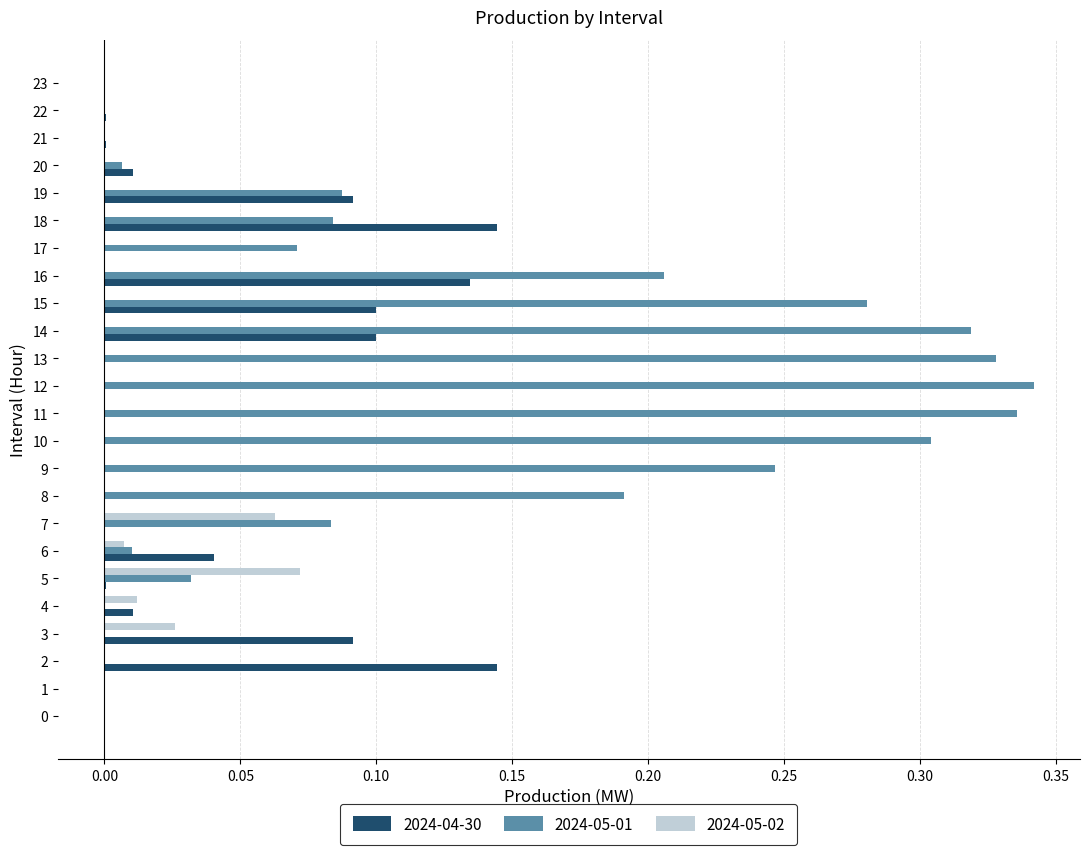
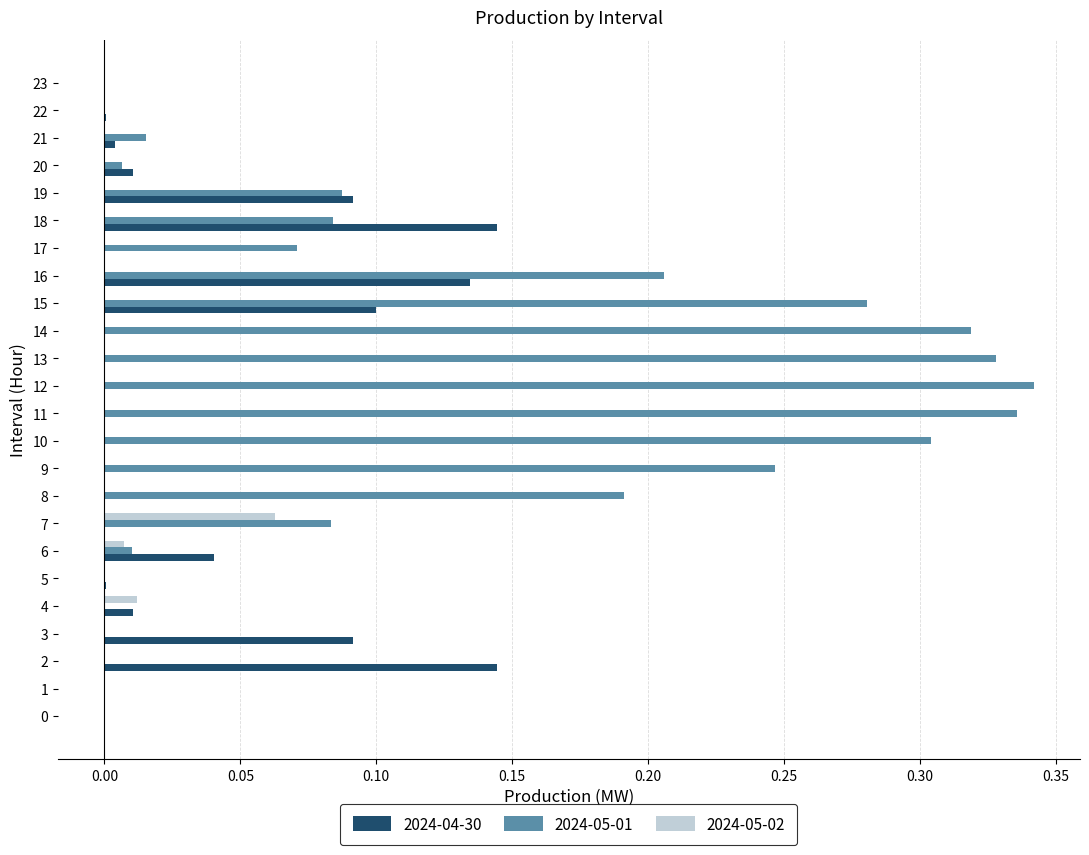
  {
    "2024-04-30": {
-     "21": 0.001,
+     "21": 0.004,
      "20": 0.011,
      "19": 0.091,
      "18": 0.144,
      "16": 0.134,
      "15": 0.100,
-     "14": 0.1,
+     "14": 0.0,
      "13": 0.000,
      "12": 0.000,
      "11": 0.000,
      "10": 0.000,
      "9": 0.000,
      "8": 0.000,
      "6": 0.040,
      "4": 0.011,
      "3": 0.091,
      "2": 0.144
    },
    "2024-05-01": {
-     "21": 0.000,
+     "21": 0.015,
      "20": 0.006,
      "19": 0.087,
      "18": 0.084,
      "17": 0.071,
      "16": 0.206,
      "15": 0.281,
      "14": 0.319,
      "13": 0.328,
      "12": 0.342,
      "11": 0.336,
      "10": 0.304,
      "9": 0.247,
      "8": 0.191,
      "7": 0.084,
      "6": 0.010,
-     "5": 0.032
+     "5": 0.000
    },
    "2024-05-02": {
      "23": 0.000,
      "22": 0.000,
      "21": 0.000,
      "20": 0.000,
      "19": 0.000,
      "18": 0.000,
      "17": 0.000,
      "16": 0.000,
      "15": 0.000,
      "14": 0.000,
      "13": 0.000,
      "12": 0.000,
      "11": 0.000,
      "10": 0.000,
      "9": 0.000,
      "8": 0.000,
      "7": 0.063,
      "6": 0.007,
-     "5": 0.072,
+     "5": 0.000,
      "4": 0.012,
-     "3": 0.026
+     "3": 0.000
    }
  }
